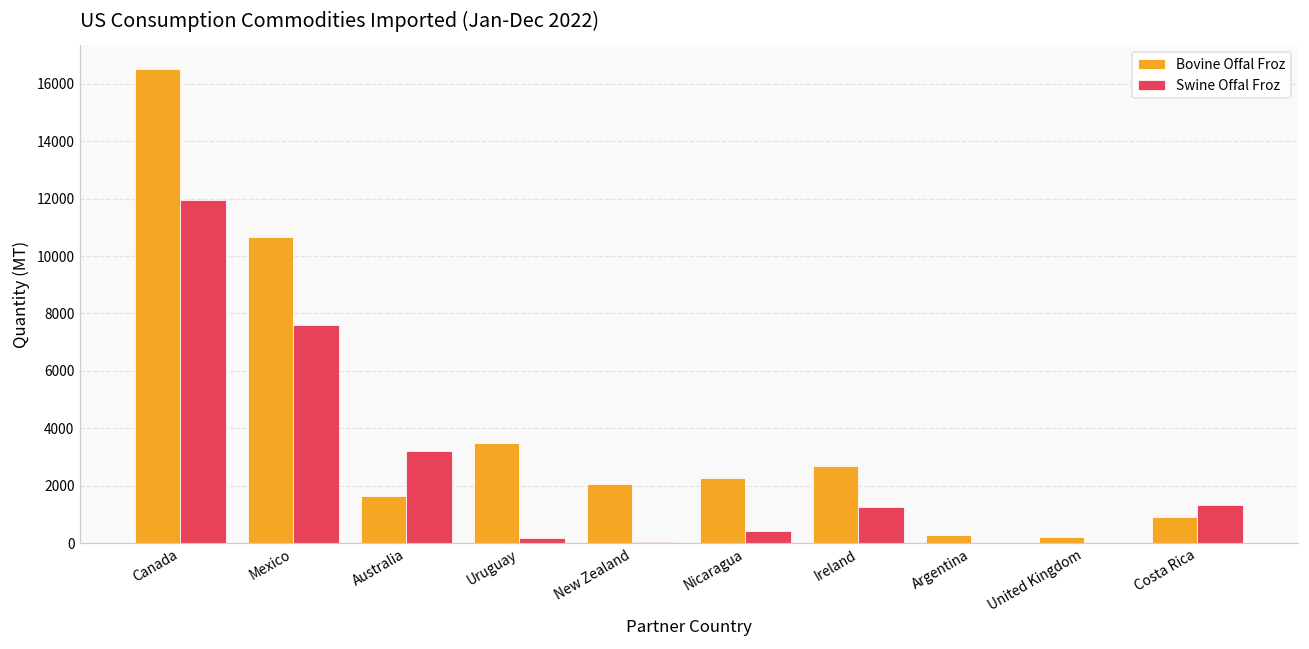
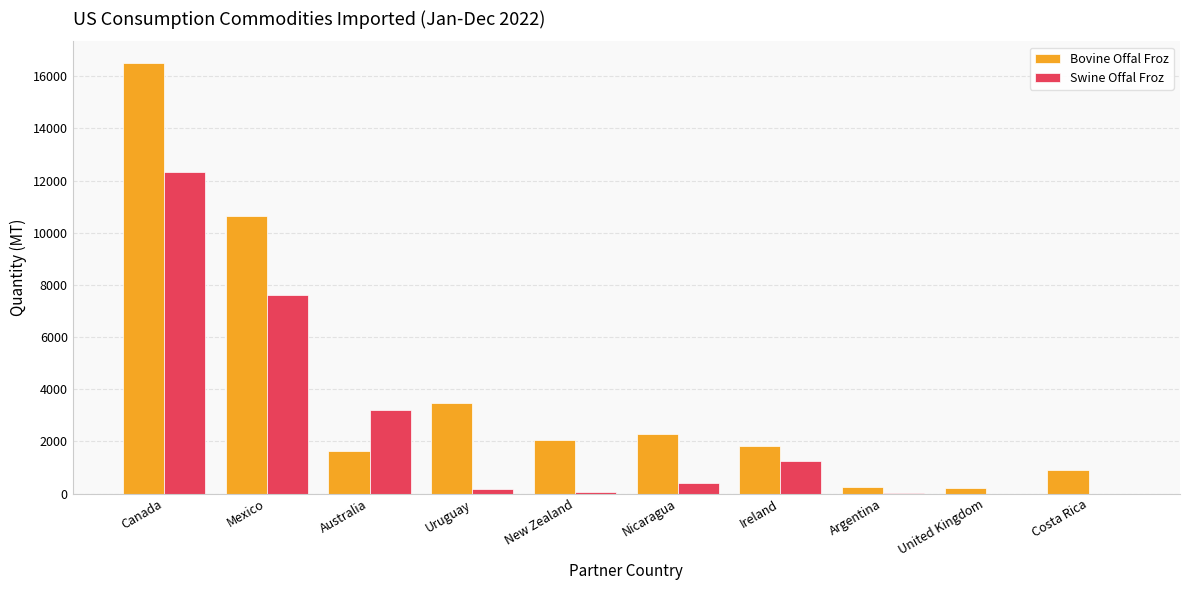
  {
    "Bovine Offal Froz": {
      "Canada": 16500,
      "Mexico": 10700,
      "Australia": 1600,
      "Uruguay": 3500,
      "New Zealand": 2000,
      "Nicaragua": 2300,
-     "Ireland": 2700,
+     "Ireland": 1800,
      "Argentina": 300,
      "United Kingdom": 200,
      "Costa Rica": 900
    },
    "Swine Offal Froz": {
-     "Canada": 11900,
+     "Canada": 12300,
      "Mexico": 7600,
      "Australia": 3200,
      "Uruguay": 200,
      "Nicaragua": 400,
      "Ireland": 1300,
      "United Kingdom": 0,
-     "Costa Rica": 1300
+     "Costa Rica": 0
    }
  }
